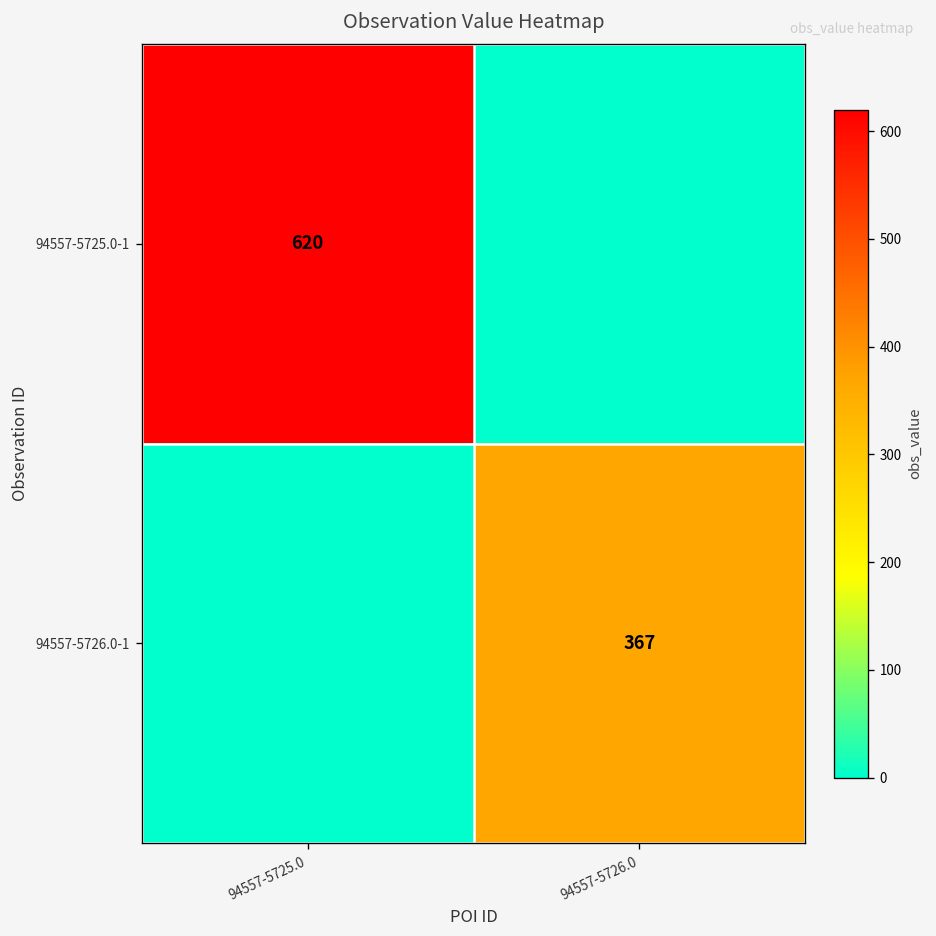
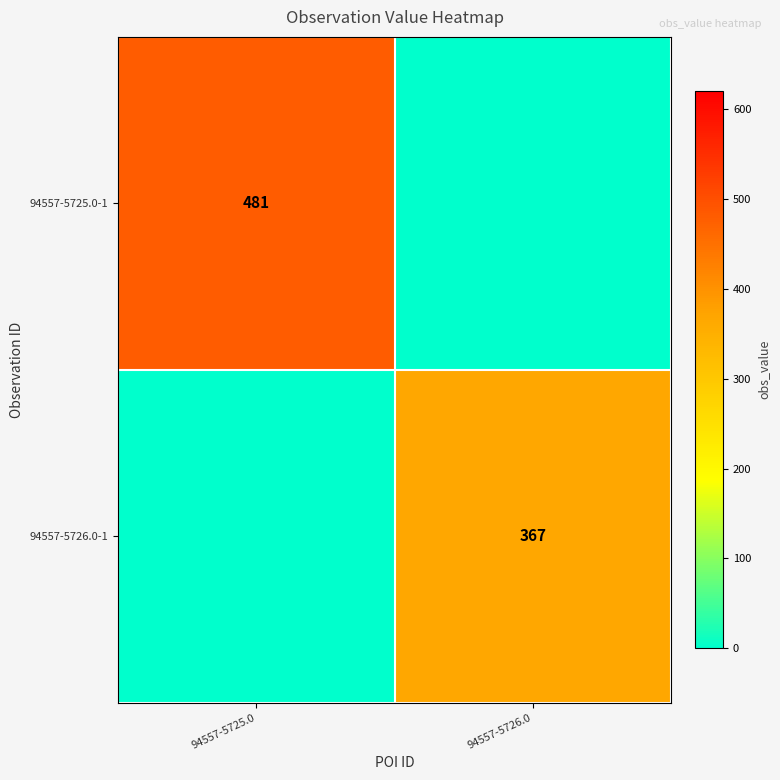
  {
    "94557-5725.0-1": {
-     "94557-5725.0": 620
+     "94557-5725.0": 481
    },
    "94557-5726.0-1": {
      "94557-5726.0": 367
    }
  }
